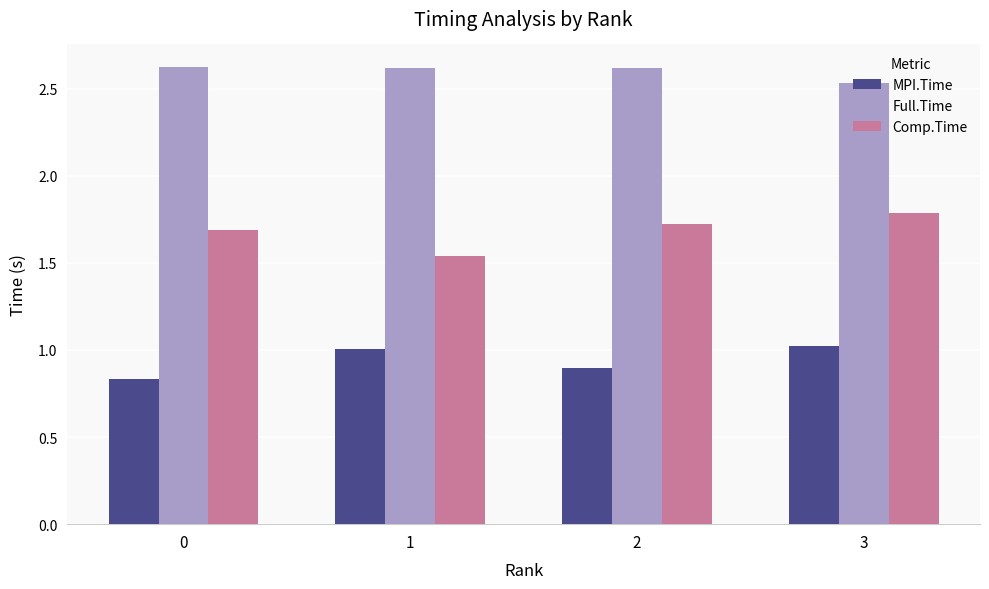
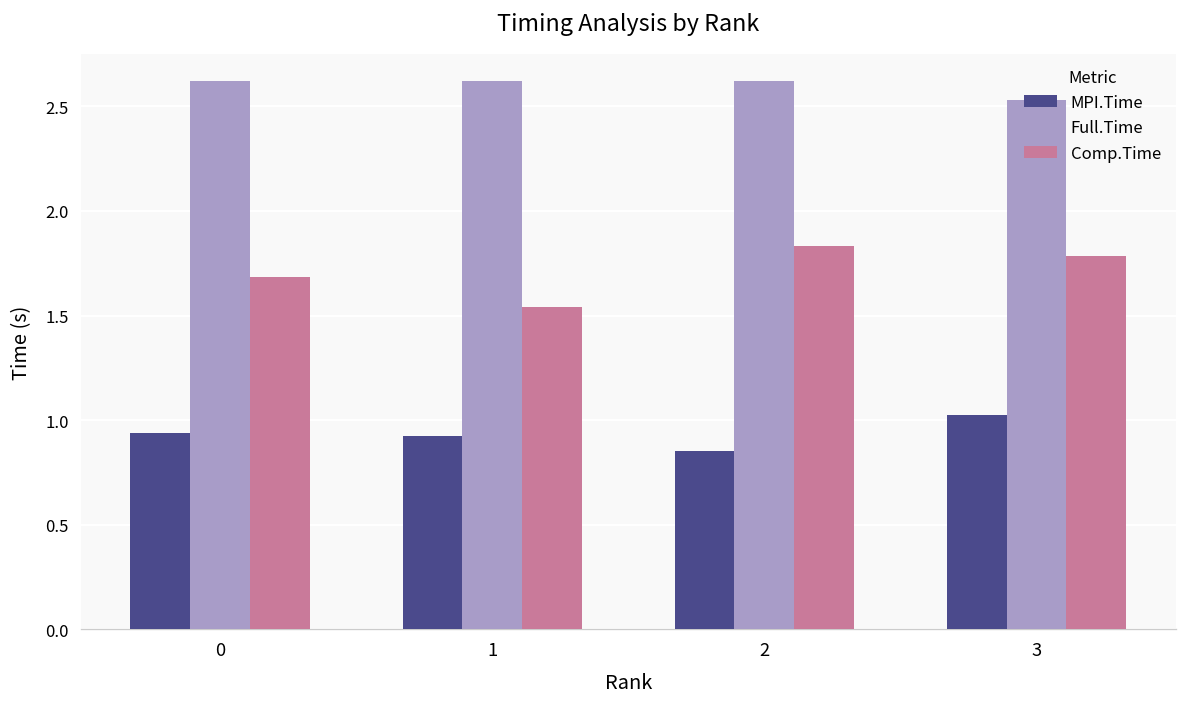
  {
    "MPI.Time": {
-     "0": 0.83,
-     "1": 1.00,
-     "2": 0.90,
+     "0": 0.94,
+     "1": 0.92,
+     "2": 0.85,
      "3": 1.02
    },
    "Full.Time": {
      "0": 2.62,
      "1": 2.62,
      "2": 2.62,
      "3": 2.53
    },
    "Comp.Time": {
      "0": 1.69,
      "1": 1.54,
-     "2": 1.72,
+     "2": 1.83,
      "3": 1.79
    }
  }
